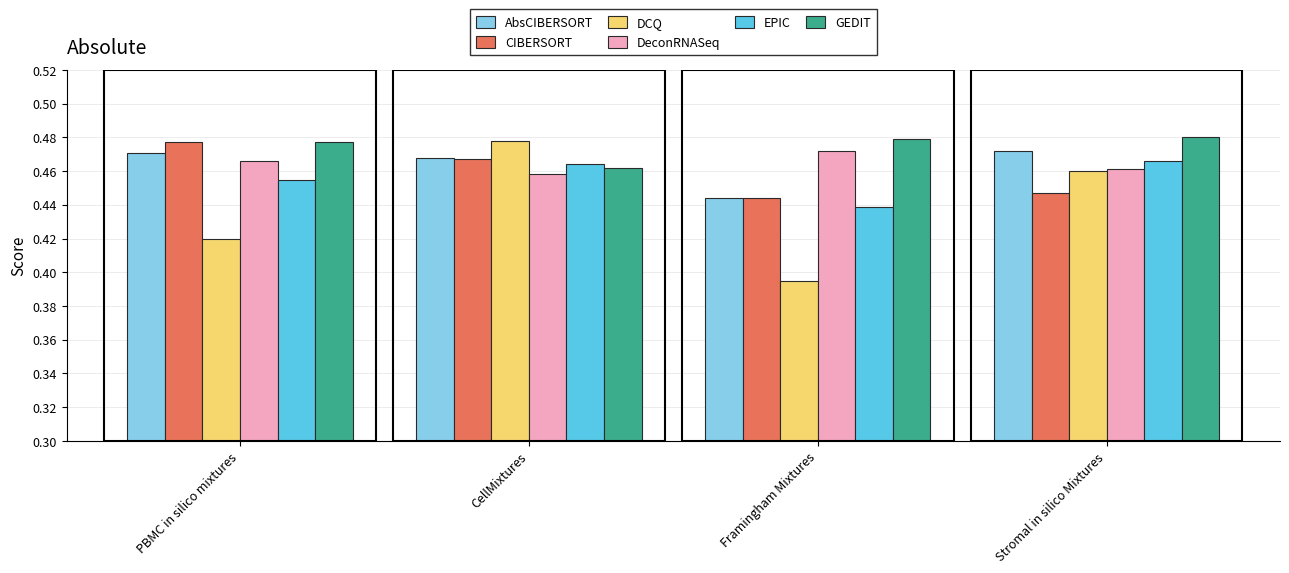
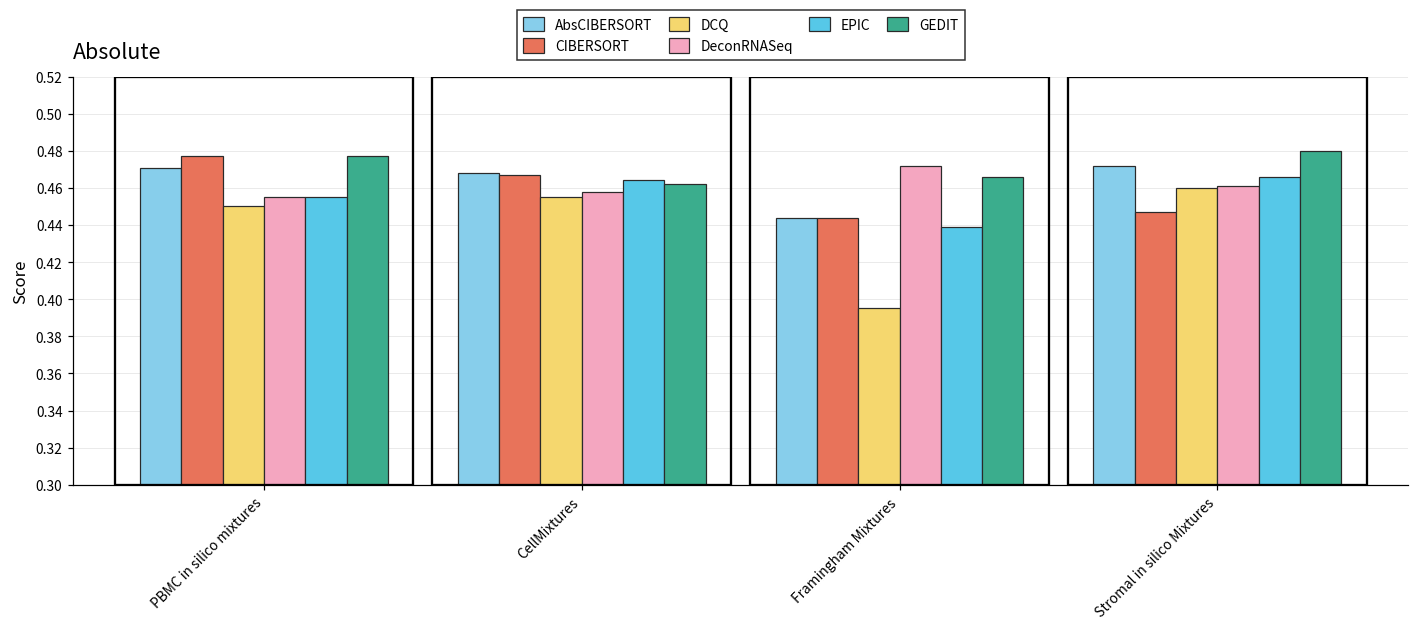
  {
    "CIBERSORT": {
      "PBMC in silico mixtures": 0.477,
      "CellMixtures": 0.467,
      "Framingham Mixtures": 0.444,
      "Stromal in silico Mixtures": 0.447
    },
    "DCQ": {
-     "PBMC in silico mixtures": 0.42,
-     "CellMixtures": 0.478,
+     "PBMC in silico mixtures": 0.45,
+     "CellMixtures": 0.455,
      "Framingham Mixtures": 0.395,
      "Stromal in silico Mixtures": 0.460
    },
    "DeconRNASeq": {
-     "PBMC in silico mixtures": 0.466,
+     "PBMC in silico mixtures": 0.455,
      "CellMixtures": 0.458,
      "Framingham Mixtures": 0.472,
      "Stromal in silico Mixtures": 0.461
    },
    "GEDIT": {
      "PBMC in silico mixtures": 0.477,
      "CellMixtures": 0.462,
-     "Framingham Mixtures": 0.479,
+     "Framingham Mixtures": 0.466,
      "Stromal in silico Mixtures": 0.480
    }
  }
